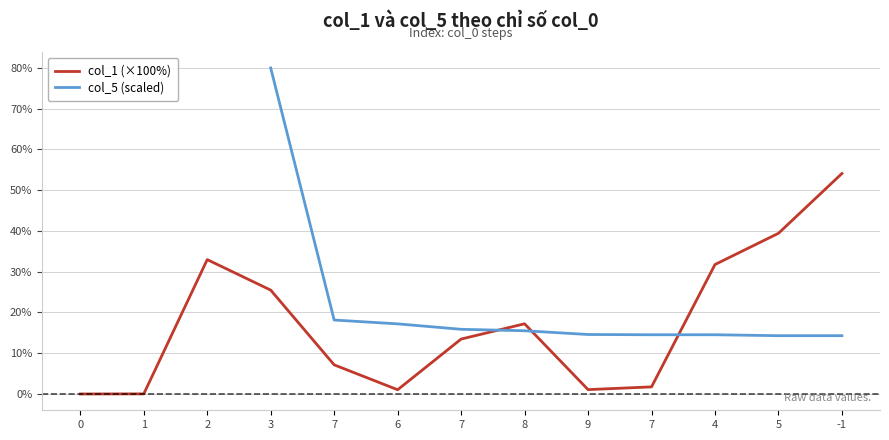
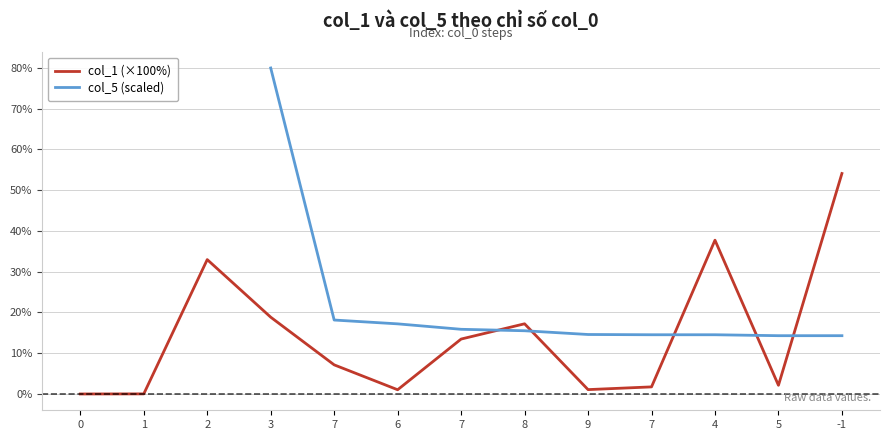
  {
    "col_1 (×100%)": {
      "0": "0%",
      "1": "0%",
      "2": "33%",
-     "3": "25%",
+     "3": "19%",
      "6": "1%",
      "8": "17%",
      "9": "1%",
-     "4": "32%",
-     "5": "39%",
+     "4": "38%",
+     "5": "2%",
      "-1": "54%"
    },
    "col_5 (scaled)": {
      "3": "80%",
      "6": "17%",
      "8": "16%",
      "9": "15%",
      "4": "15%",
      "5": "14%",
      "-1": "14%"
    }
  }
